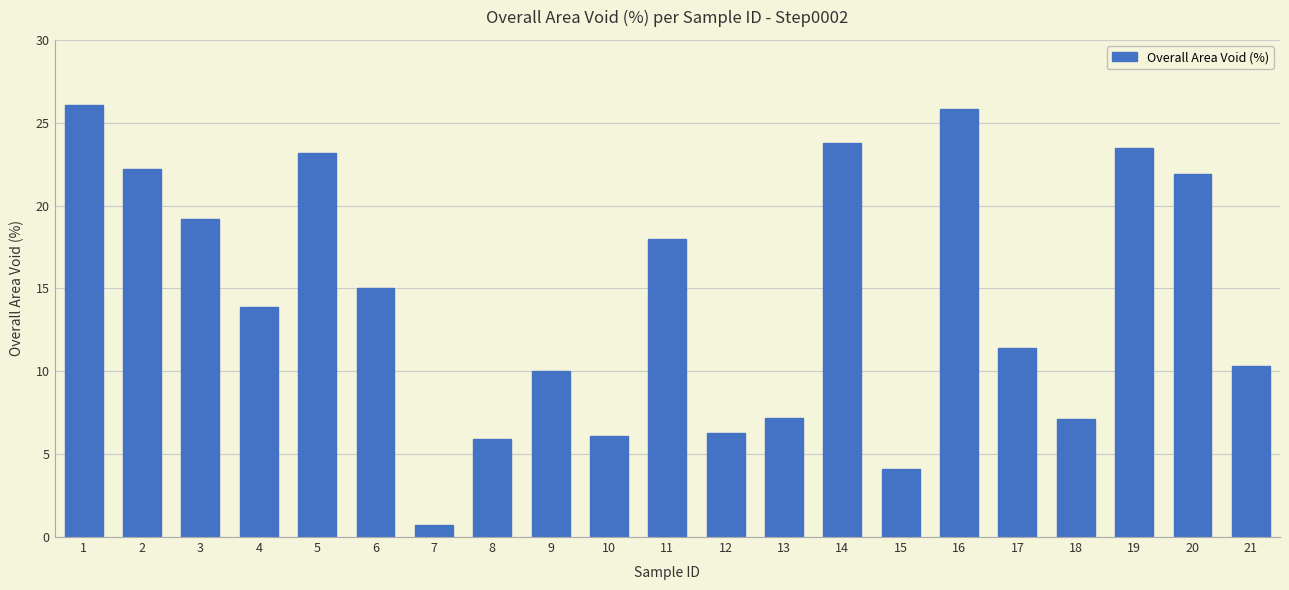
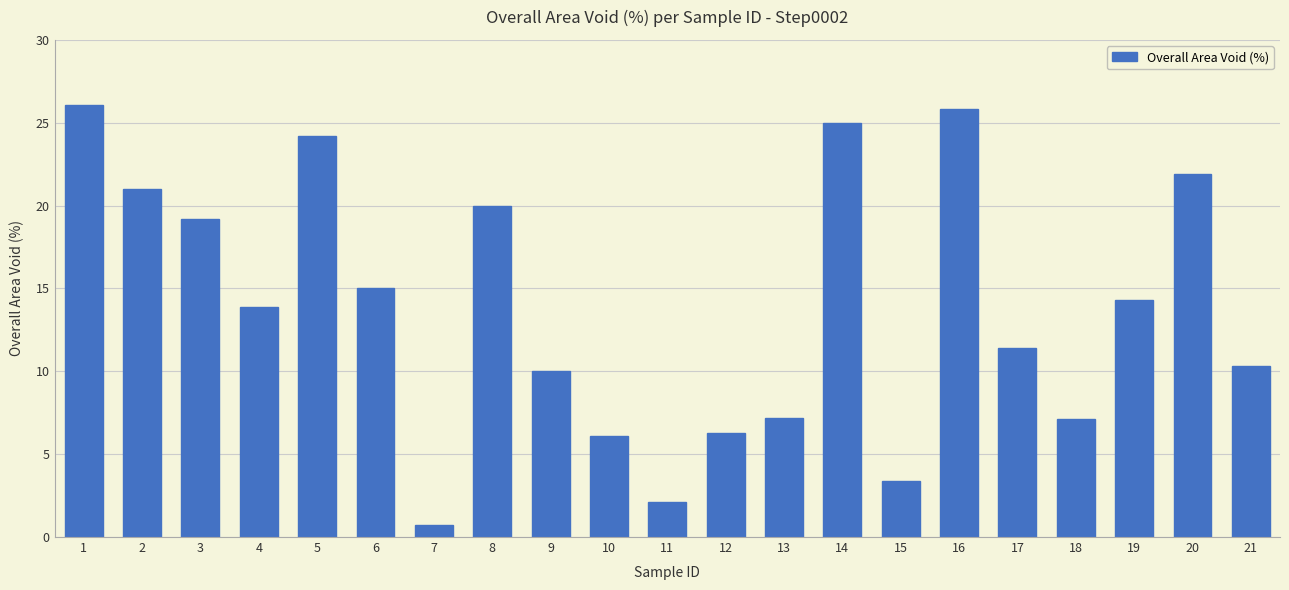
  {
    "1": 26.1,
-   "2": 22.2,
+   "2": 21.0,
    "3": 19.2,
    "4": 13.9,
-   "5": 23.2,
+   "5": 24.2,
    "6": 15.0,
    "7": 0.7,
-   "8": 5.9,
+   "8": 20.0,
    "9": 10.0,
    "10": 6.1,
-   "11": 18.0,
+   "11": 2.1,
    "12": 6.3,
    "13": 7.2,
-   "14": 23.8,
-   "15": 4.1,
+   "14": 25.0,
+   "15": 3.4,
    "16": 25.8,
    "17": 11.4,
    "18": 7.1,
-   "19": 23.5,
+   "19": 14.3,
    "20": 21.9,
    "21": 10.3
  }
